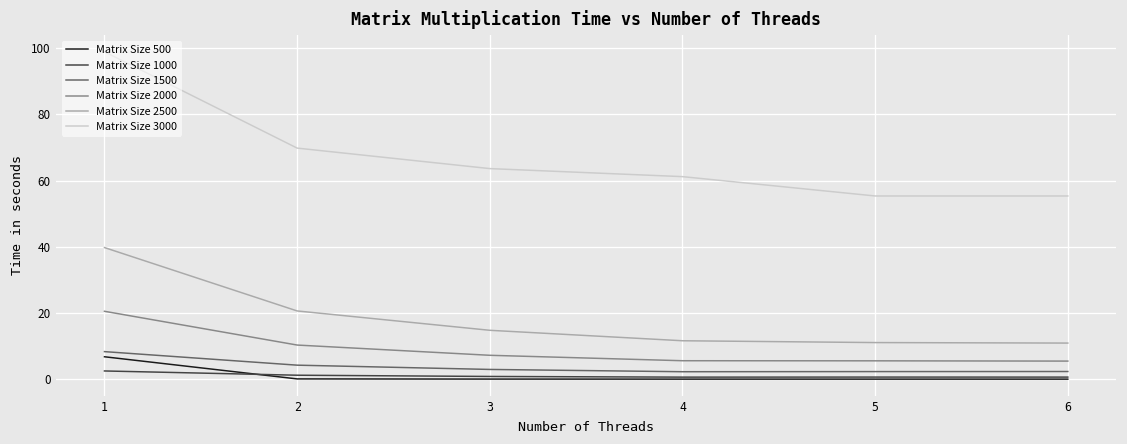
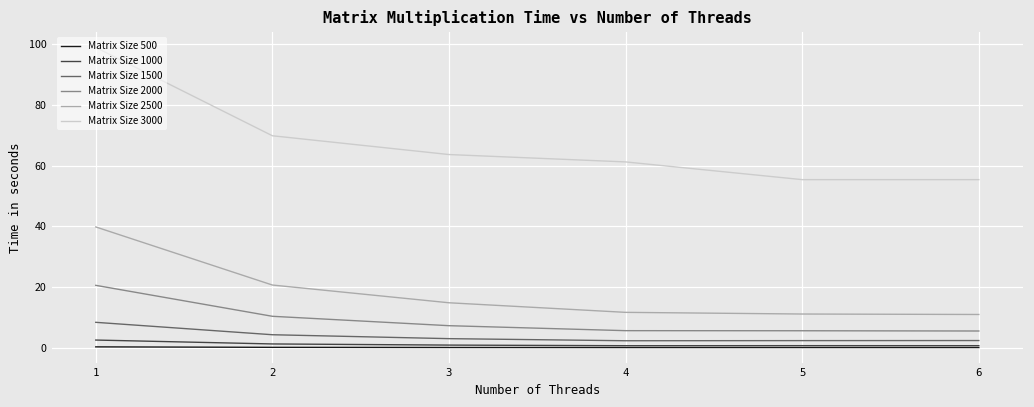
  {
    "Matrix Size 500": {
-     "1": 7,
+     "1": 0,
      "2": 0
    }
  }
